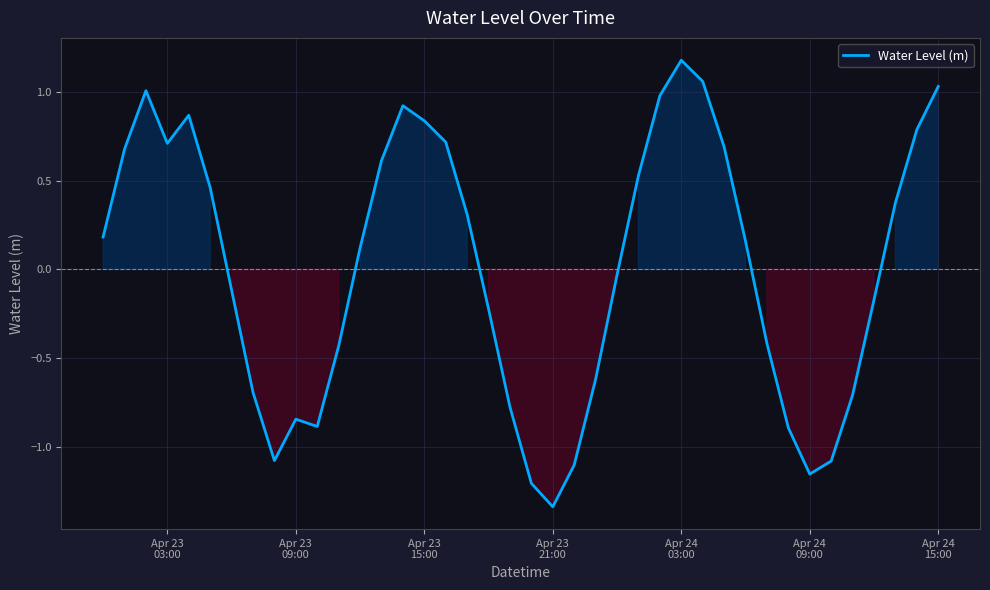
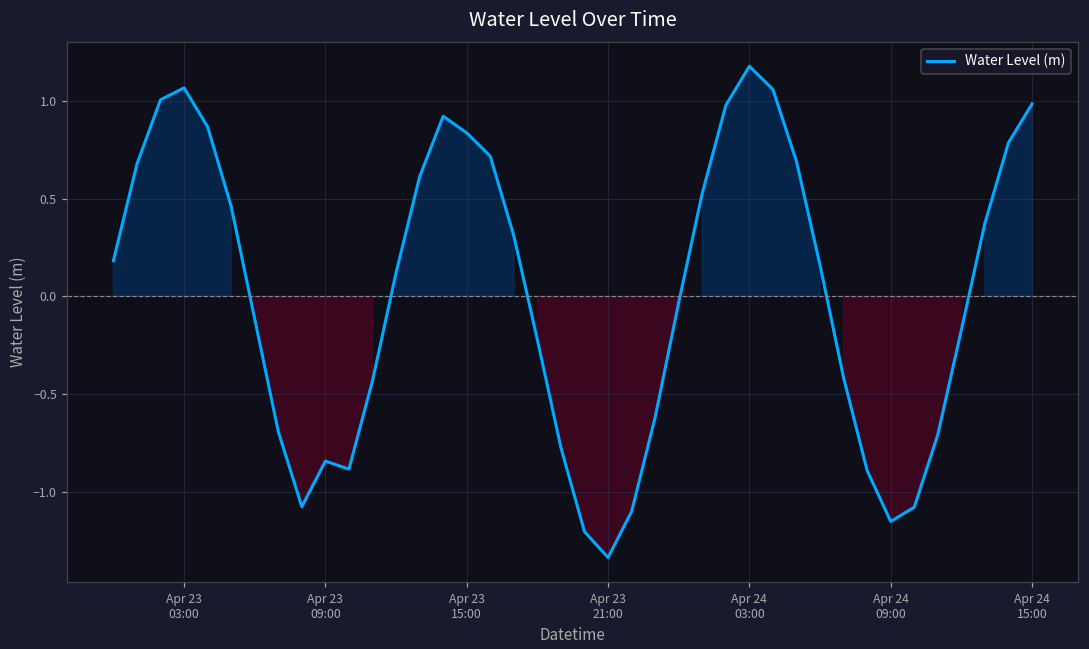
  {
-   "Apr 23 03:00": 0.71,
+   "Apr 23 03:00": 1.07,
    "Apr 23 09:00": -0.84,
    "Apr 23 15:00": 0.84,
    "Apr 23 21:00": -1.34,
    "Apr 24 03:00": 1.18,
    "Apr 24 09:00": -1.15,
-   "Apr 24 15:00": 1.03
+   "Apr 24 15:00": 0.99
  }
